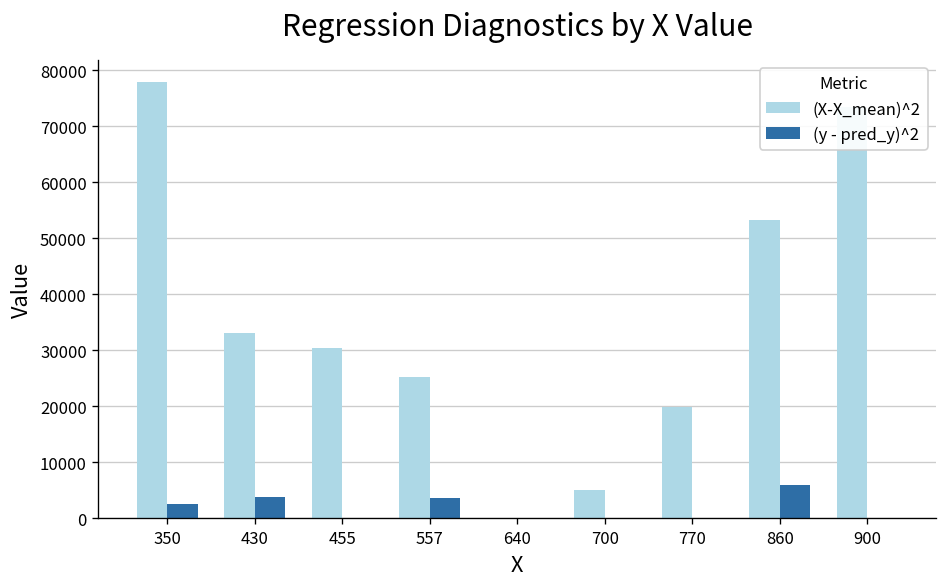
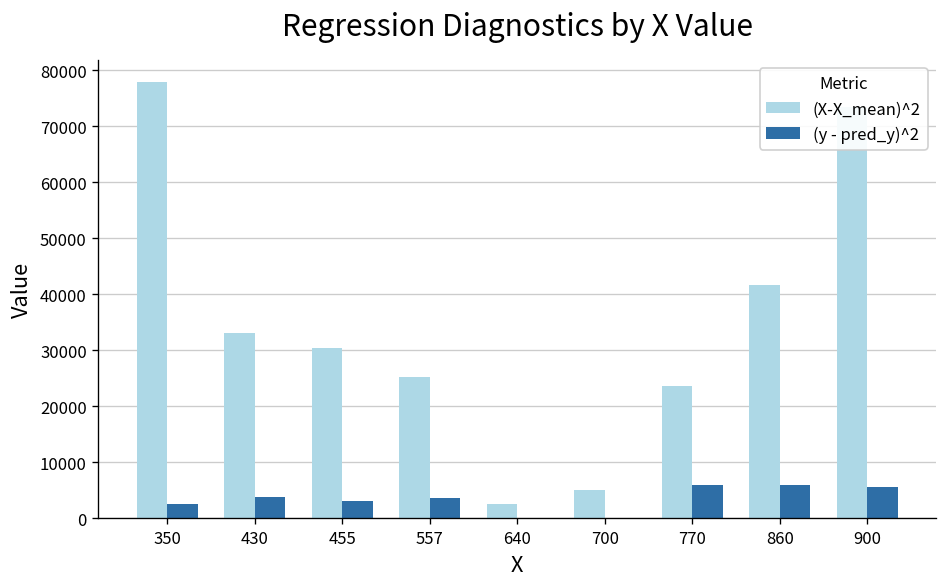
  {
    "(X-X_mean)^2": {
      "350": 78000,
      "430": 33000,
      "455": 30000,
      "557": 25000,
-     "640": 0,
+     "640": 3000,
      "700": 5000,
-     "770": 20000,
-     "860": 53000
+     "770": 24000,
+     "860": 42000
    },
    "(y - pred_y)^2": {
      "350": 3000,
      "430": 4000,
-     "455": 0,
+     "455": 3000,
      "557": 4000,
-     "770": 0,
+     "770": 6000,
      "860": 6000,
-     "900": 0
+     "900": 6000
    }
  }
